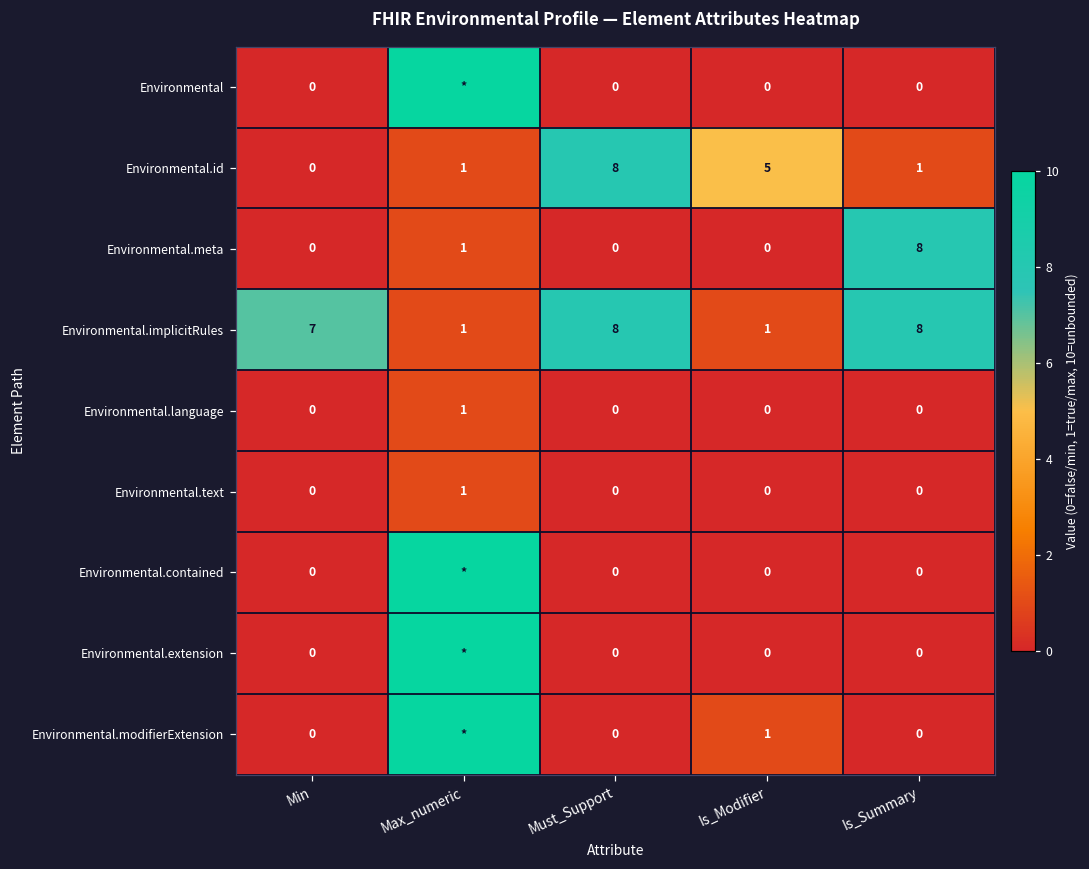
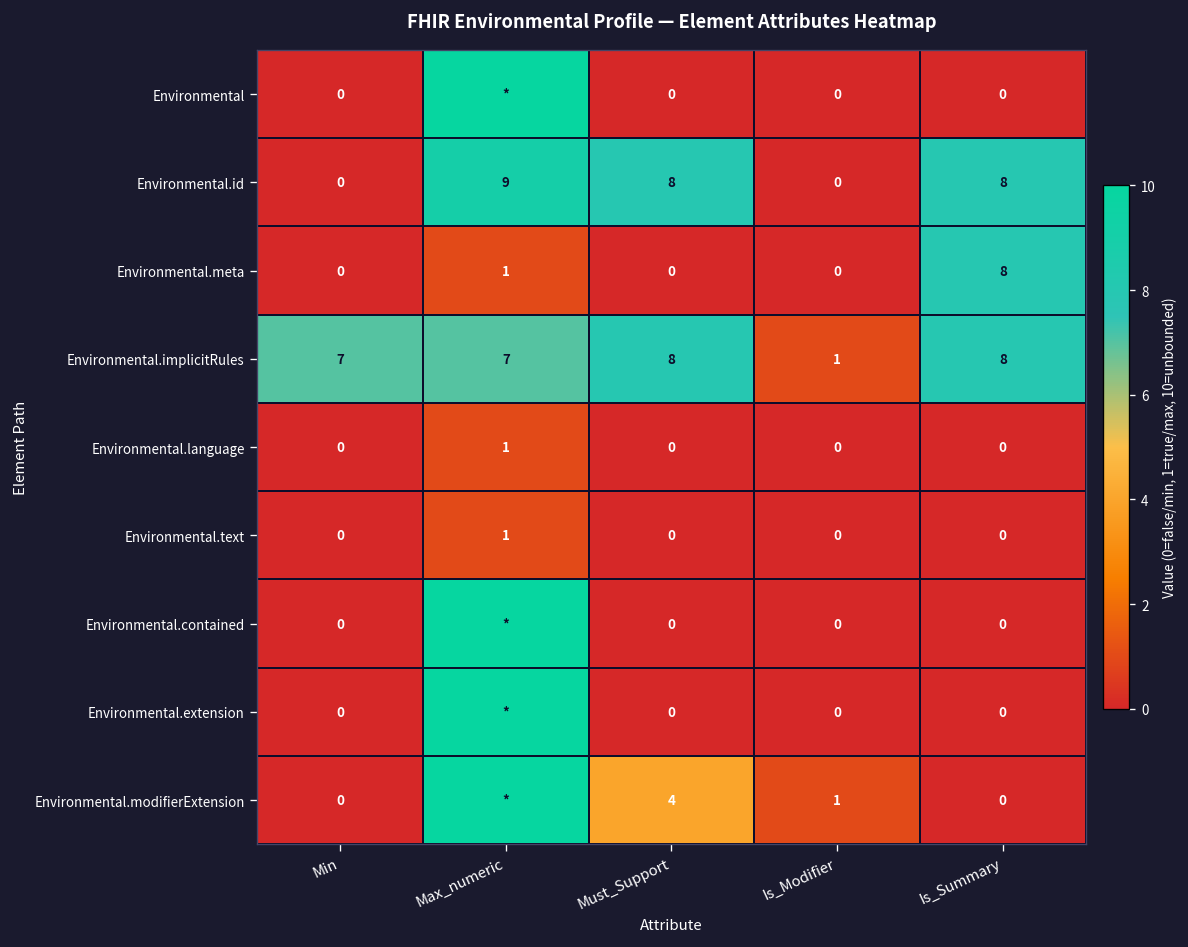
  {
    "Environmental": {
      "Min": 0,
      "Must_Support": 0,
      "Is_Modifier": 0,
      "Is_Summary": 0
    },
    "Environmental.id": {
      "Min": 0,
-     "Max_numeric": 1,
+     "Max_numeric": 9,
      "Must_Support": 8,
-     "Is_Modifier": 5,
-     "Is_Summary": 1
+     "Is_Modifier": 0,
+     "Is_Summary": 8
    },
    "Environmental.meta": {
      "Min": 0,
      "Max_numeric": 1,
      "Must_Support": 0,
      "Is_Modifier": 0,
      "Is_Summary": 8
    },
    "Environmental.implicitRules": {
      "Min": 7,
-     "Max_numeric": 1,
+     "Max_numeric": 7,
      "Must_Support": 8,
      "Is_Modifier": 1,
      "Is_Summary": 8
    },
    "Environmental.language": {
      "Min": 0,
      "Max_numeric": 1,
      "Must_Support": 0,
      "Is_Modifier": 0,
      "Is_Summary": 0
    },
    "Environmental.text": {
      "Min": 0,
      "Max_numeric": 1,
      "Must_Support": 0,
      "Is_Modifier": 0,
      "Is_Summary": 0
    },
    "Environmental.contained": {
      "Min": 0,
      "Must_Support": 0,
      "Is_Modifier": 0,
      "Is_Summary": 0
    },
    "Environmental.extension": {
      "Min": 0,
      "Must_Support": 0,
      "Is_Modifier": 0,
      "Is_Summary": 0
    },
    "Environmental.modifierExtension": {
      "Min": 0,
-     "Must_Support": 0,
+     "Must_Support": 4,
      "Is_Modifier": 1,
      "Is_Summary": 0
    }
  }
